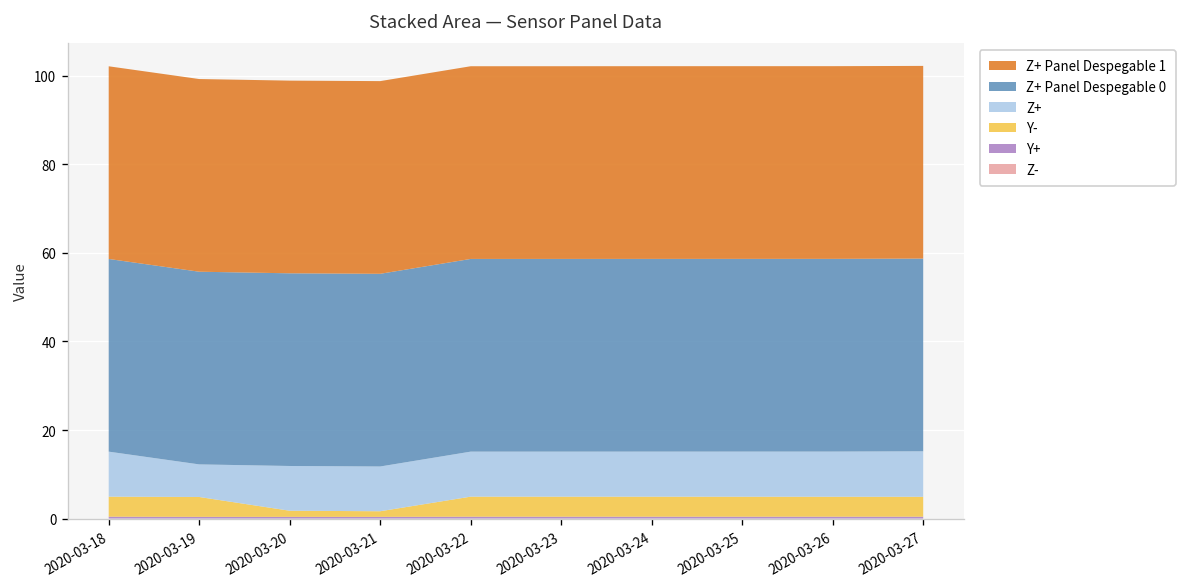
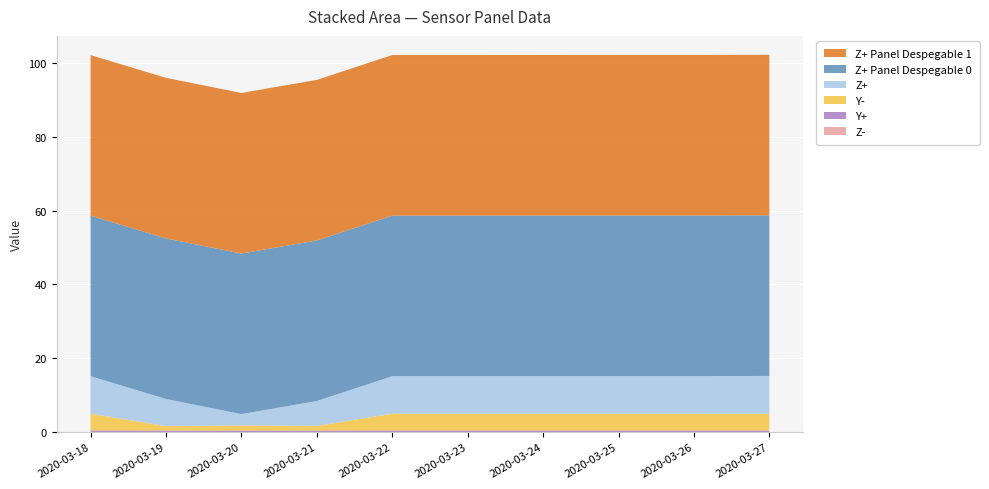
  {
    "Y-": {
      "2020-03-18": 5,
-     "2020-03-19": 4,
+     "2020-03-19": 1,
      "2020-03-20": 1,
      "2020-03-21": 1,
      "2020-03-22": 5,
      "2020-03-23": 5,
      "2020-03-24": 5,
      "2020-03-25": 5,
      "2020-03-26": 5,
      "2020-03-27": 4
    },
    "Z+": {
      "2020-03-18": 10,
      "2020-03-19": 7,
-     "2020-03-20": 10,
-     "2020-03-21": 10,
+     "2020-03-20": 3,
+     "2020-03-21": 7,
      "2020-03-22": 10,
      "2020-03-23": 10,
      "2020-03-24": 10,
      "2020-03-25": 10,
      "2020-03-26": 10,
      "2020-03-27": 10
    },
    "Z+ Panel Despegable 0": {
      "2020-03-18": 44,
      "2020-03-19": 44,
      "2020-03-20": 44,
      "2020-03-21": 44,
      "2020-03-22": 44,
      "2020-03-23": 44,
      "2020-03-24": 44,
      "2020-03-25": 44,
      "2020-03-26": 44,
      "2020-03-27": 44
    },
    "Z+ Panel Despegable 1": {
      "2020-03-18": 44,
      "2020-03-19": 44,
      "2020-03-20": 44,
      "2020-03-21": 44,
      "2020-03-22": 44,
      "2020-03-23": 44,
      "2020-03-24": 44,
      "2020-03-25": 44,
      "2020-03-26": 44,
      "2020-03-27": 44
    }
  }
